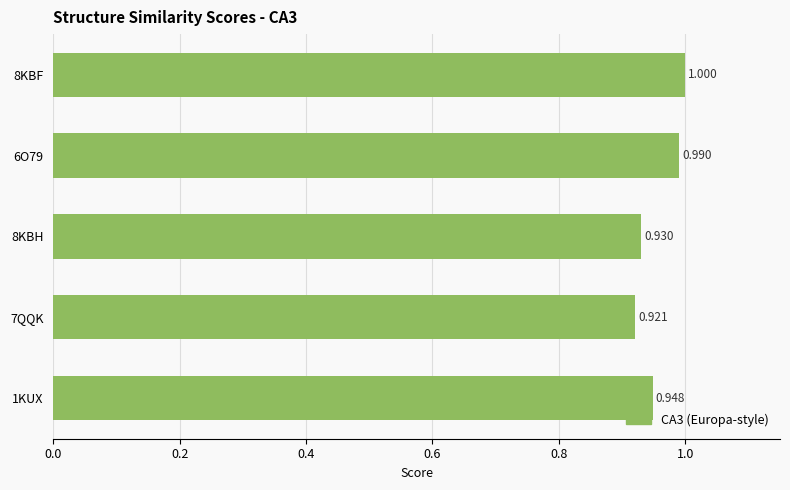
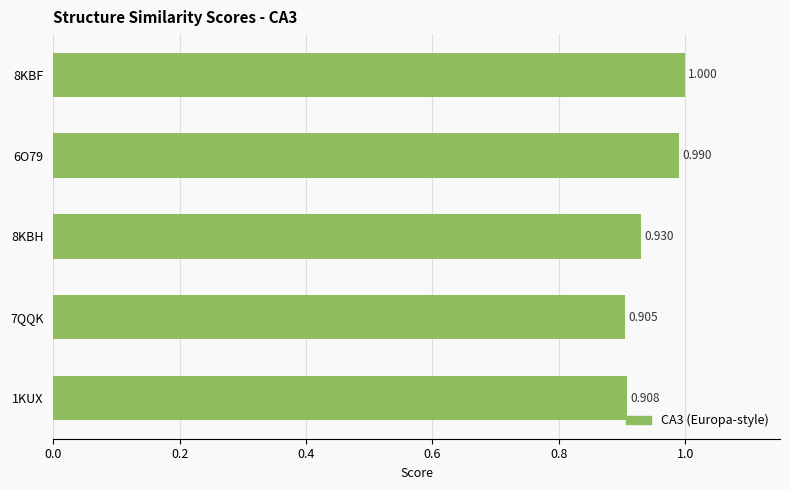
  {
    "8KBF": 1.000,
    "6O79": 0.990,
    "8KBH": 0.930,
-   "7QQK": 0.921,
-   "1KUX": 0.948
+   "7QQK": 0.905,
+   "1KUX": 0.908
  }
